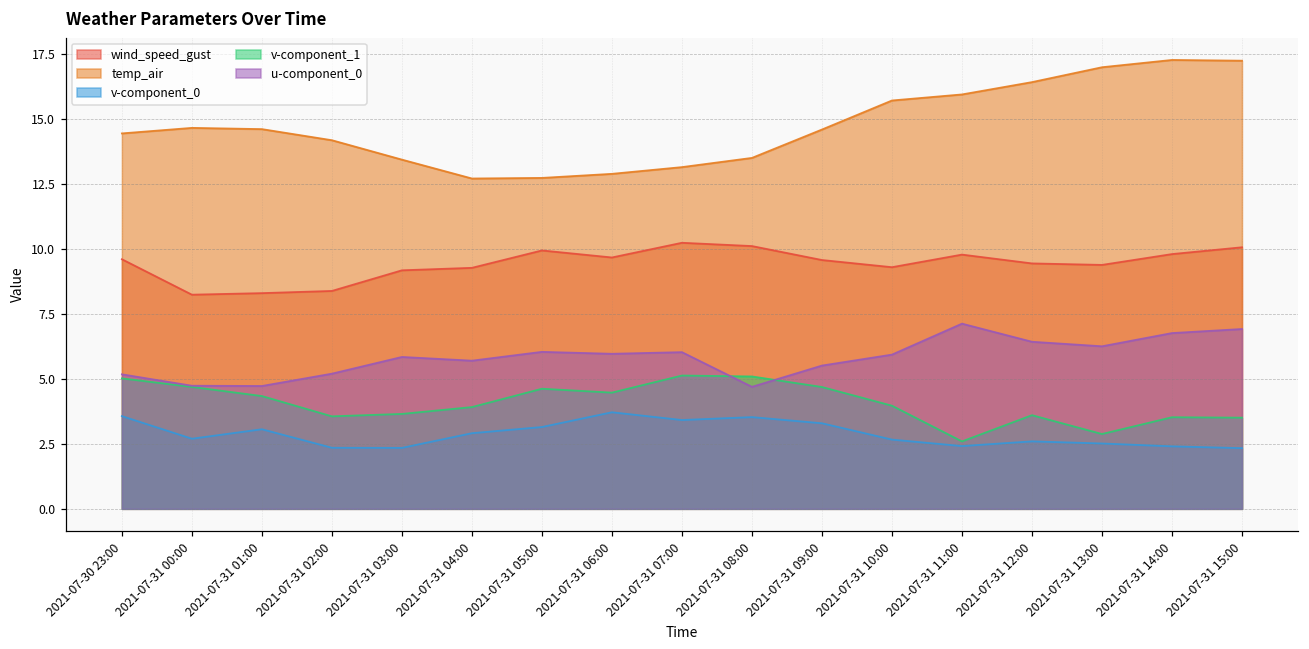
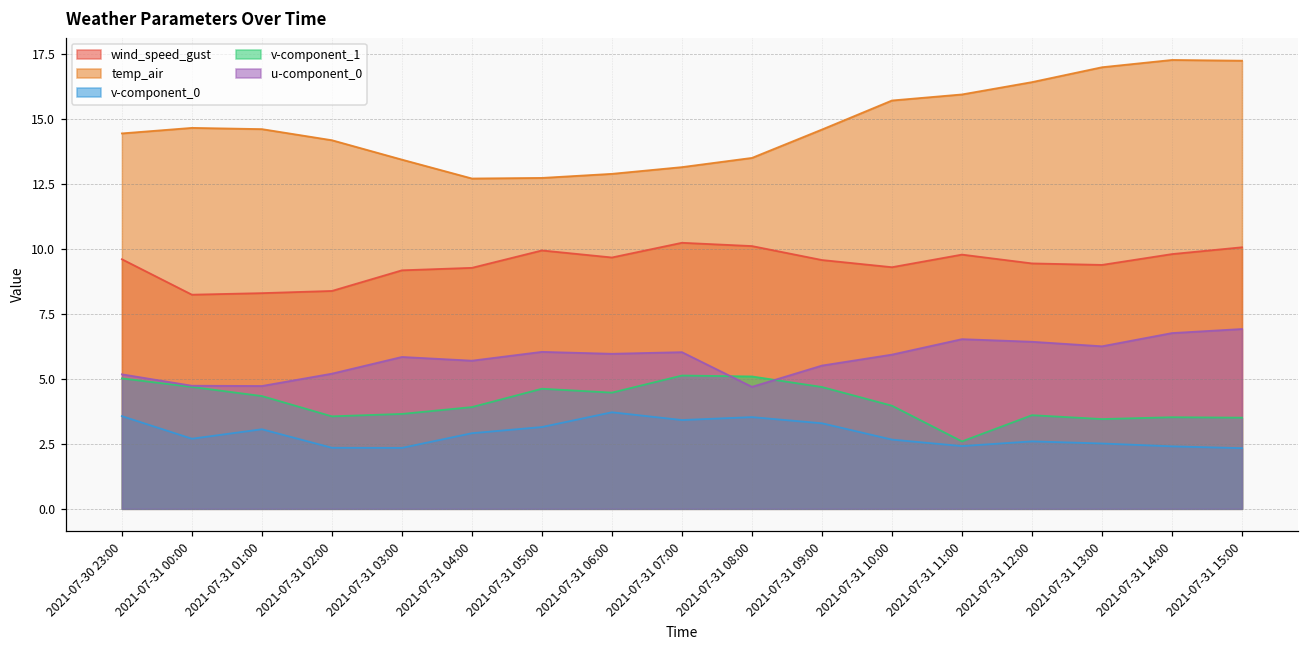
  {
    "v-component_0": {
      "2021-07-30 23:00": 3.6,
      "2021-07-31 00:00": 2.7,
      "2021-07-31 01:00": 3.1,
      "2021-07-31 02:00": 2.3,
      "2021-07-31 03:00": 2.3,
      "2021-07-31 04:00": 2.9,
      "2021-07-31 05:00": 3.1,
      "2021-07-31 06:00": 3.7,
      "2021-07-31 07:00": 3.4,
      "2021-07-31 08:00": 3.5,
      "2021-07-31 09:00": 3.3,
      "2021-07-31 10:00": 2.7,
      "2021-07-31 11:00": 2.4,
      "2021-07-31 12:00": 2.6,
      "2021-07-31 13:00": 2.5,
      "2021-07-31 14:00": 2.4,
      "2021-07-31 15:00": 2.3
    },
    "v-component_1": {
      "2021-07-30 23:00": 5.0,
      "2021-07-31 01:00": 4.3,
      "2021-07-31 02:00": 3.6,
      "2021-07-31 03:00": 3.6,
      "2021-07-31 04:00": 3.9,
      "2021-07-31 05:00": 4.6,
      "2021-07-31 06:00": 4.5,
      "2021-07-31 07:00": 5.1,
      "2021-07-31 08:00": 5.1,
      "2021-07-31 09:00": 4.7,
      "2021-07-31 10:00": 4.0,
      "2021-07-31 11:00": 2.6,
      "2021-07-31 12:00": 3.6,
-     "2021-07-31 13:00": 2.9,
+     "2021-07-31 13:00": 3.5,
      "2021-07-31 14:00": 3.5,
      "2021-07-31 15:00": 3.5
    },
    "u-component_0": {
      "2021-07-30 23:00": 5.2,
      "2021-07-31 01:00": 4.7,
      "2021-07-31 02:00": 5.2,
      "2021-07-31 03:00": 5.8,
      "2021-07-31 04:00": 5.7,
      "2021-07-31 05:00": 6.0,
      "2021-07-31 06:00": 6.0,
      "2021-07-31 07:00": 6.0,
      "2021-07-31 08:00": 4.7,
      "2021-07-31 09:00": 5.5,
      "2021-07-31 10:00": 5.9,
-     "2021-07-31 11:00": 7.1,
+     "2021-07-31 11:00": 6.5,
      "2021-07-31 12:00": 6.4,
      "2021-07-31 13:00": 6.2,
      "2021-07-31 14:00": 6.8,
      "2021-07-31 15:00": 6.9
    }
  }
